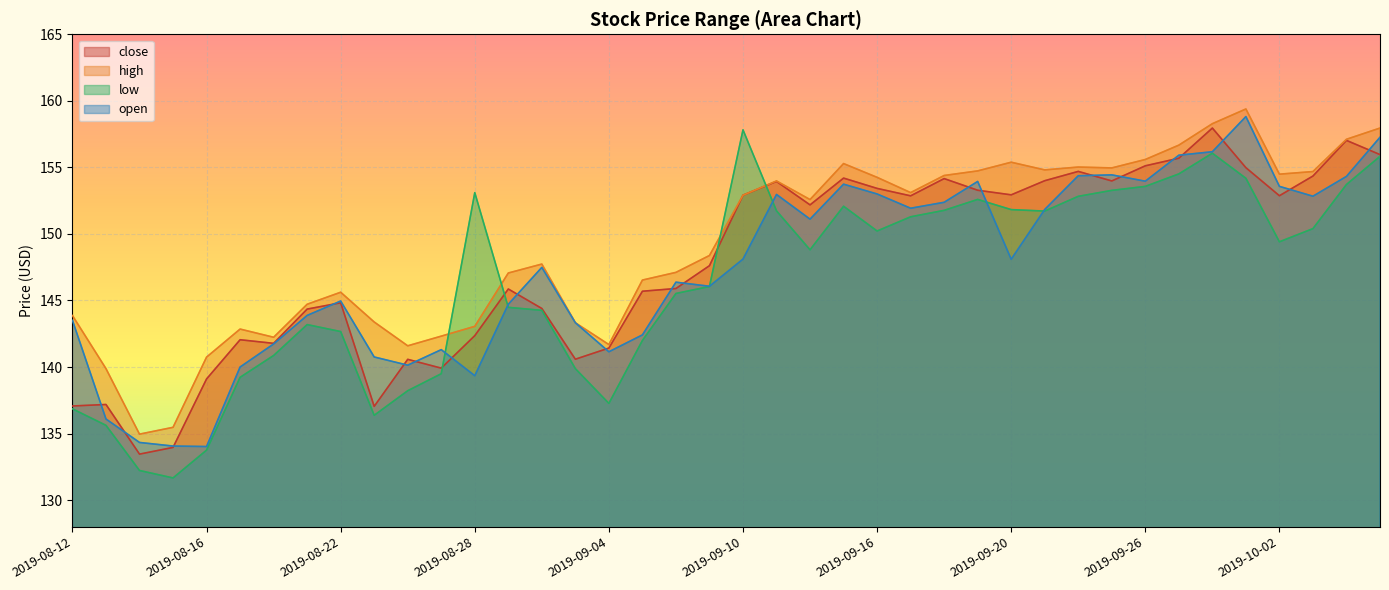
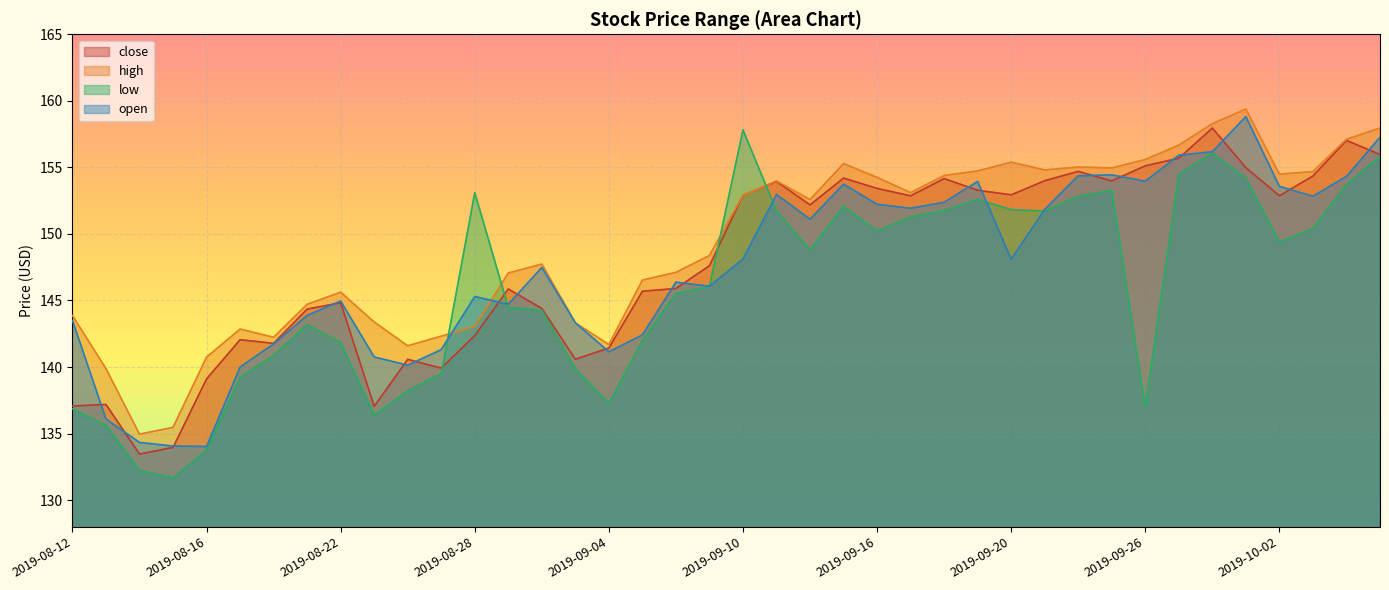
  {
    "low": {
      "2019-08-12": 136.9,
      "2019-08-16": 133.8,
-     "2019-08-22": 142.7,
+     "2019-08-22": 141.8,
      "2019-08-28": 153.1,
      "2019-09-04": 137.3,
      "2019-09-10": 157.8,
      "2019-09-16": 150.2,
      "2019-09-20": 151.8,
-     "2019-09-26": 153.6,
+     "2019-09-26": 137.0,
      "2019-10-02": 149.4
    },
    "open": {
      "2019-08-12": 143.5,
      "2019-08-16": 134.0,
-     "2019-08-28": 139.3,
+     "2019-08-28": 145.3,
      "2019-09-04": 141.1,
      "2019-09-10": 148.1,
-     "2019-09-16": 153.0,
+     "2019-09-16": 152.2,
      "2019-09-20": 148.1,
      "2019-09-26": 154.0,
      "2019-10-02": 153.6
    }
  }
